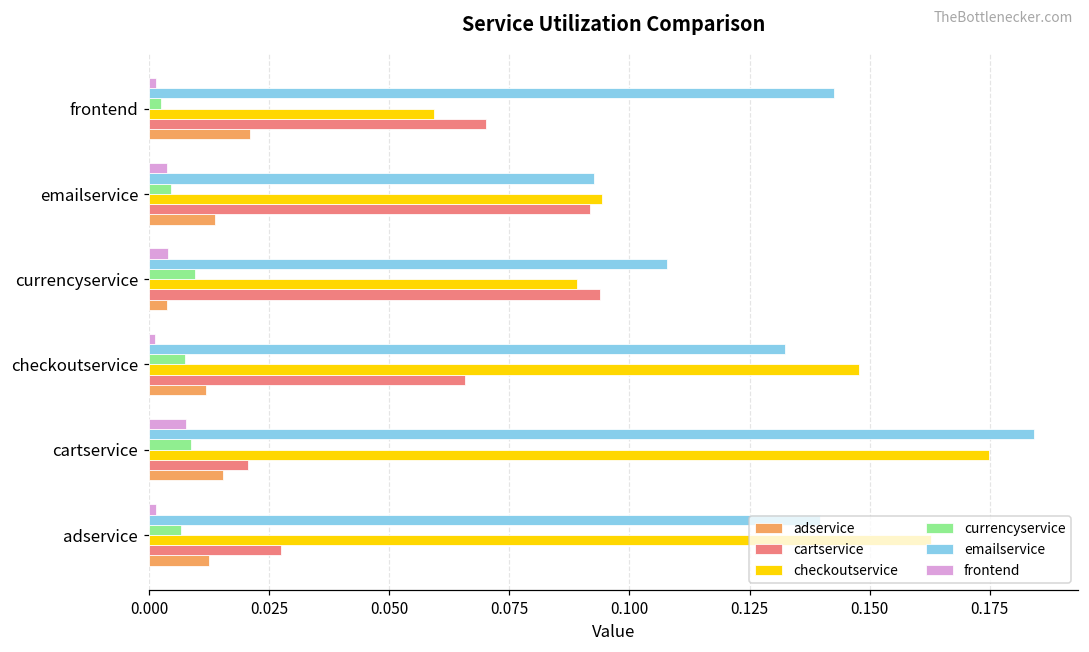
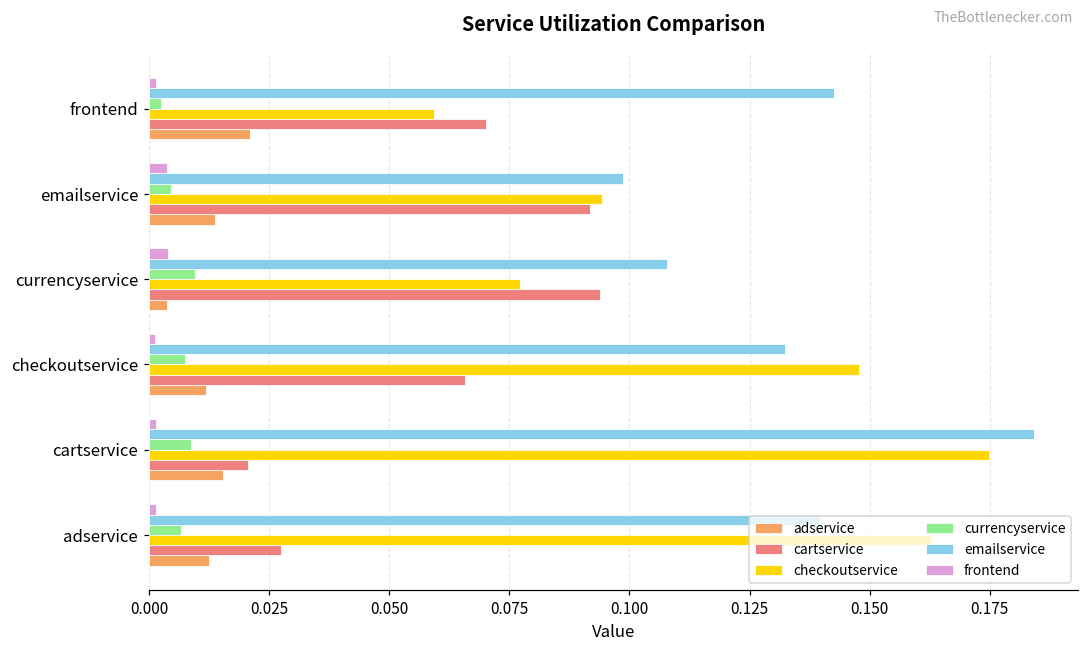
  {
    "checkoutservice": {
      "frontend": 0.059,
      "emailservice": 0.094,
-     "currencyservice": 0.089,
+     "currencyservice": 0.077,
      "checkoutservice": 0.148,
      "cartservice": 0.175
    },
    "currencyservice": {
      "frontend": 0.002,
      "emailservice": 0.005,
      "currencyservice": 0.010,
      "checkoutservice": 0.007,
      "cartservice": 0.009,
      "adservice": 0.007
    },
    "emailservice": {
      "frontend": 0.142,
-     "emailservice": 0.093,
+     "emailservice": 0.099,
      "currencyservice": 0.108,
      "checkoutservice": 0.132,
      "cartservice": 0.184
    },
    "frontend": {
      "frontend": 0.002,
      "emailservice": 0.004,
      "currencyservice": 0.004,
      "checkoutservice": 0.001,
-     "cartservice": 0.008,
+     "cartservice": 0.001,
      "adservice": 0.001
    }
  }
